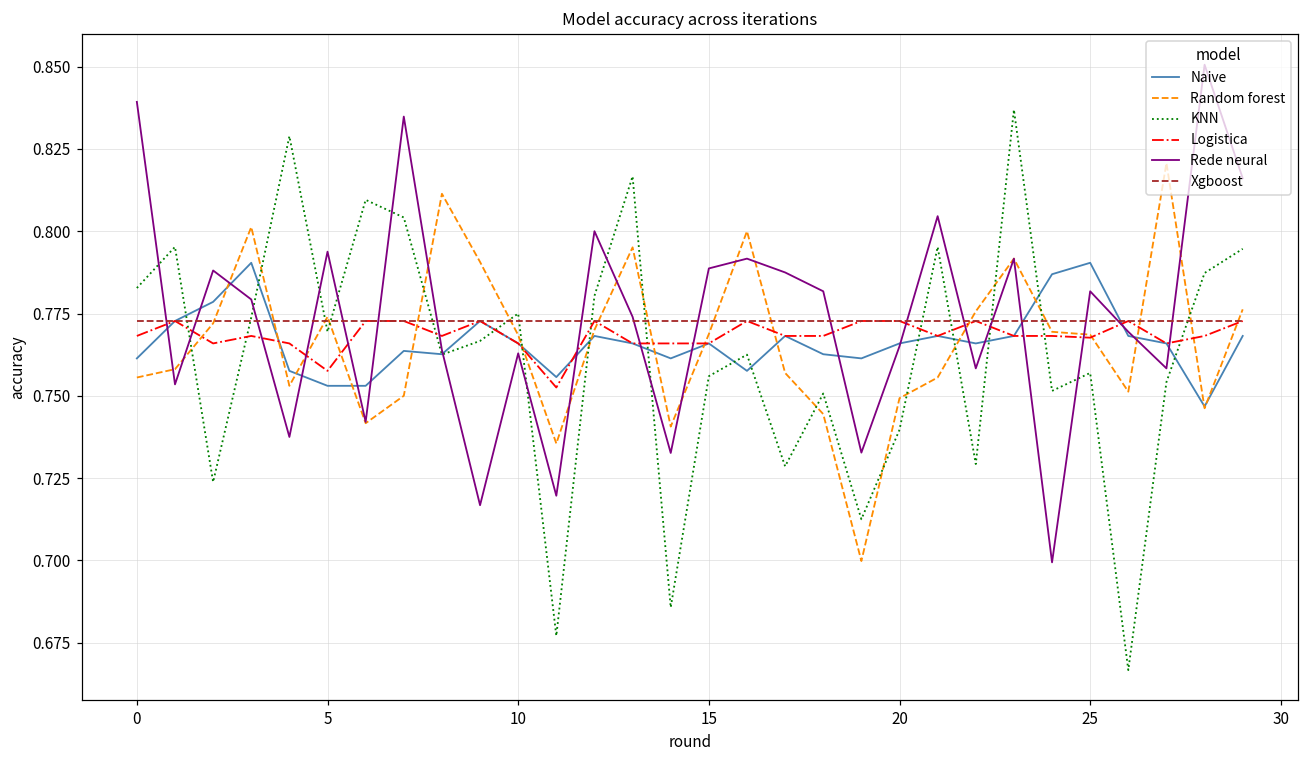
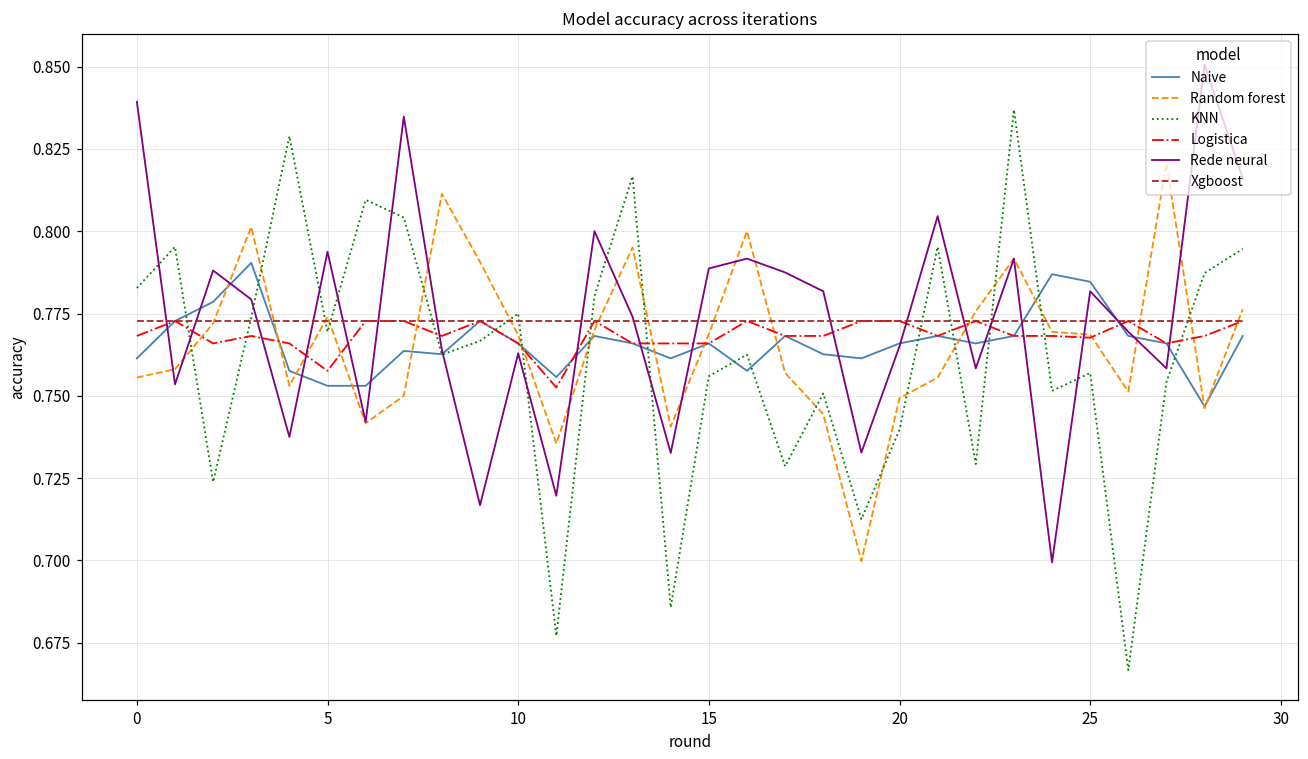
  {
    "Naive": {
      "0": 0.761,
      "5": 0.753,
-     "25": 0.790
+     "25": 0.785
    },
    "Random forest": {
      "0": 0.756,
      "5": 0.774,
      "10": 0.768,
      "15": 0.769,
      "20": 0.749,
      "25": 0.769
    },
    "KNN": {
      "0": 0.783,
      "5": 0.769,
      "10": 0.775,
      "15": 0.756,
      "20": 0.740,
      "25": 0.757
    },
    "Logistica": {
      "0": 0.768,
      "5": 0.758,
      "25": 0.768
    },
    "Rede neural": {
      "0": 0.839,
      "5": 0.794,
      "10": 0.763,
      "15": 0.789,
      "25": 0.782
    },
    "Xgboost": {
      "0": 0.773,
      "5": 0.773,
      "10": 0.773,
      "15": 0.773,
      "25": 0.773
    }
  }
